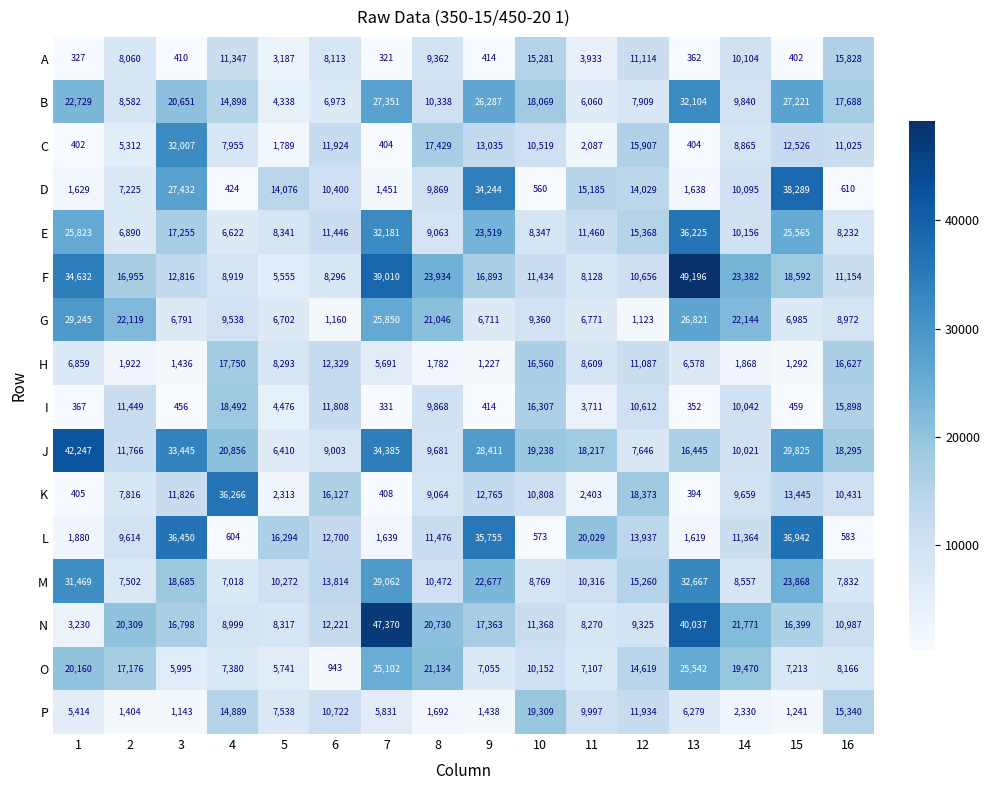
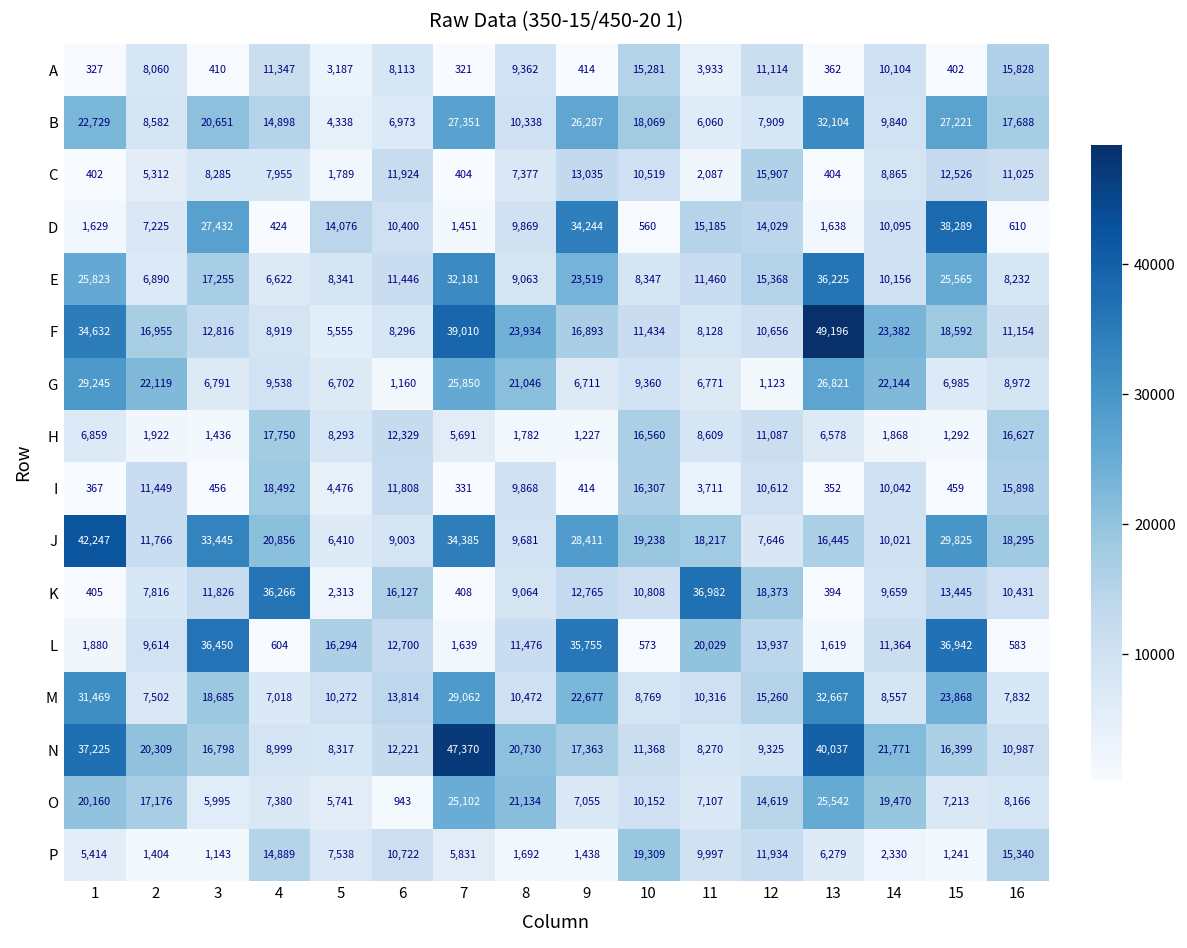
  {
    "C": {
      "1": "402",
      "2": "5,312",
-     "3": "32,007",
+     "3": "8,285",
      "4": "7,955",
      "5": "1,789",
      "6": "11,924",
      "7": "404",
-     "8": "17,429",
+     "8": "7,377",
      "9": "13,035",
      "10": "10,519",
      "11": "2,087",
      "12": "15,907",
      "13": "404",
      "14": "8,865",
      "15": "12,526",
      "16": "11,025"
    },
    "K": {
      "1": "405",
      "2": "7,816",
      "3": "11,826",
      "4": "36,266",
      "5": "2,313",
      "6": "16,127",
      "7": "408",
      "8": "9,064",
      "9": "12,765",
      "10": "10,808",
-     "11": "2,403",
+     "11": "36,982",
      "12": "18,373",
      "13": "394",
      "14": "9,659",
      "15": "13,445",
      "16": "10,431"
    },
    "N": {
-     "1": "3,230",
+     "1": "37,225",
      "2": "20,309",
      "3": "16,798",
      "4": "8,999",
      "5": "8,317",
      "6": "12,221",
      "7": "47,370",
      "8": "20,730",
      "9": "17,363",
      "10": "11,368",
      "11": "8,270",
      "12": "9,325",
      "13": "40,037",
      "14": "21,771",
      "15": "16,399",
      "16": "10,987"
    }
  }
